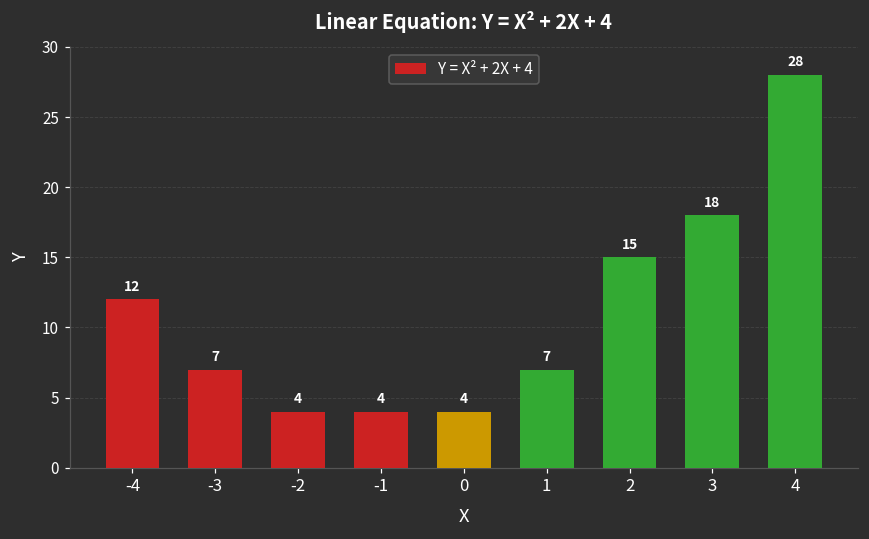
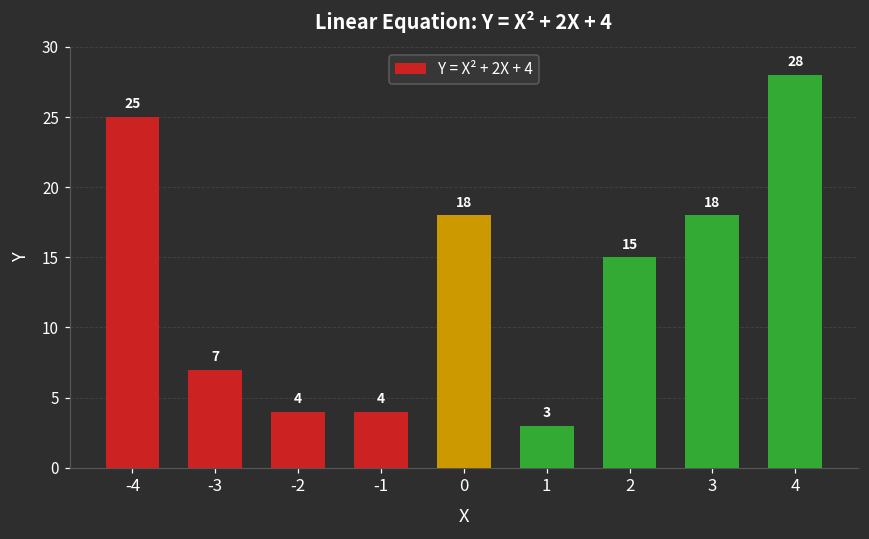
  {
-   "-4": 12,
+   "-4": 25,
    "-3": 7,
    "-2": 4,
    "-1": 4,
-   "0": 4,
-   "1": 7,
+   "0": 18,
+   "1": 3,
    "2": 15,
    "3": 18,
    "4": 28
  }
